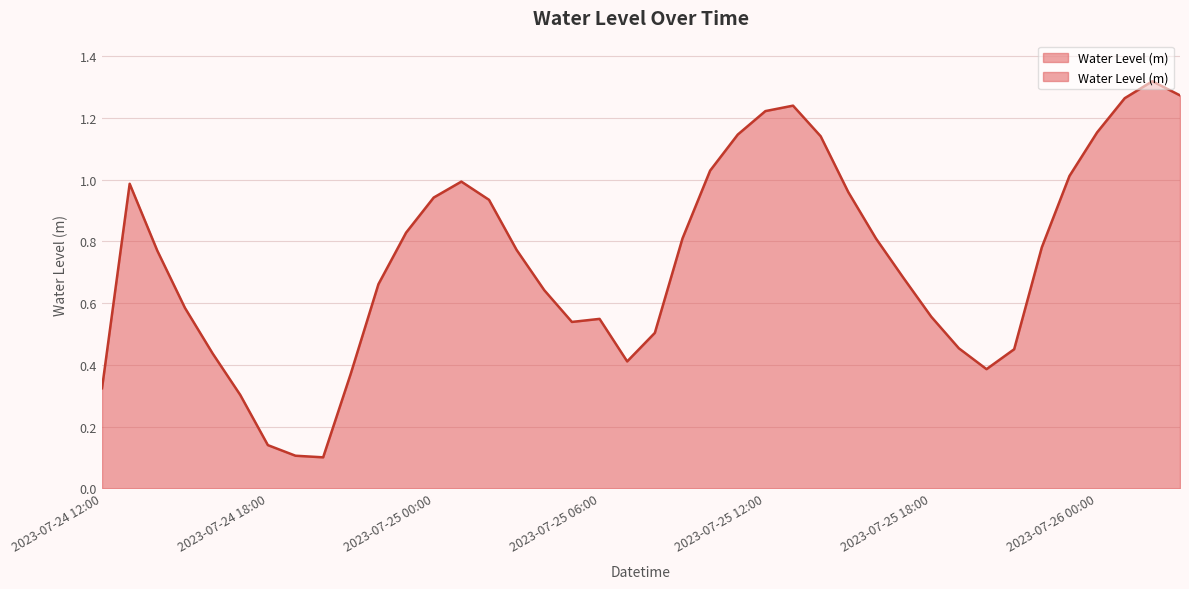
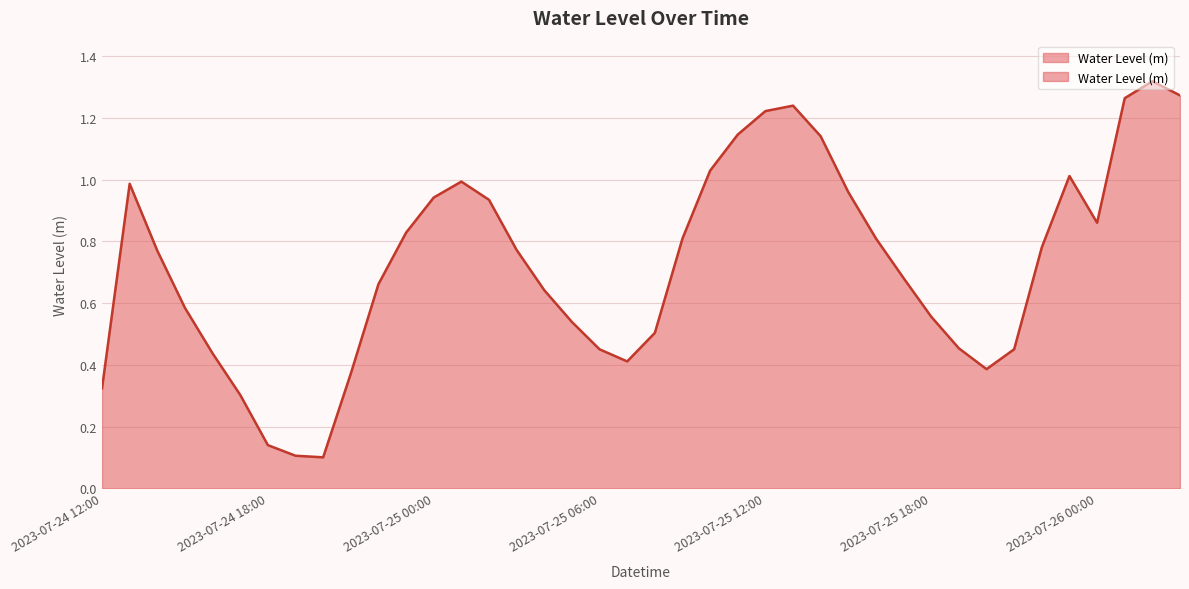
  {
    "2023-07-24 12:00": 0.32,
    "2023-07-24 18:00": 0.14,
    "2023-07-25 00:00": 0.94,
-   "2023-07-25 06:00": 0.55,
+   "2023-07-25 06:00": 0.45,
    "2023-07-25 12:00": 1.22,
    "2023-07-25 18:00": 0.56,
-   "2023-07-26 00:00": 1.15
+   "2023-07-26 00:00": 0.86
  }
